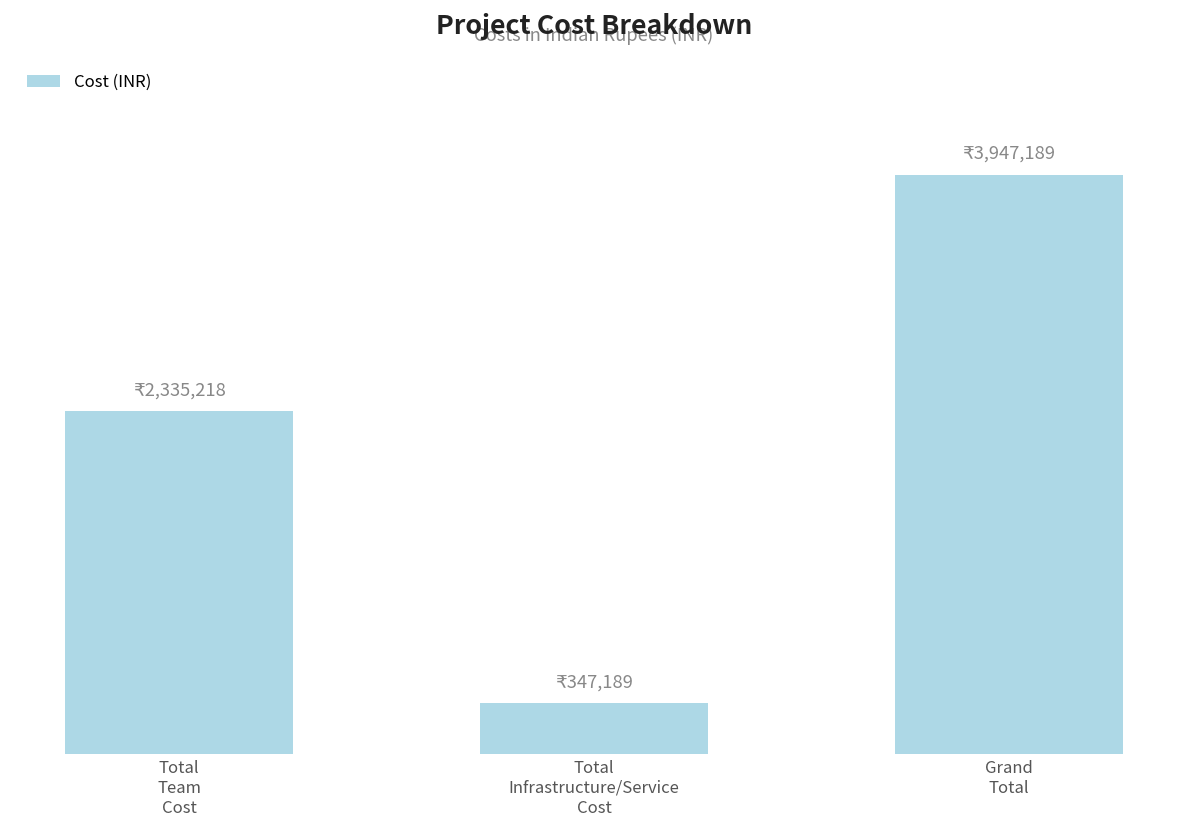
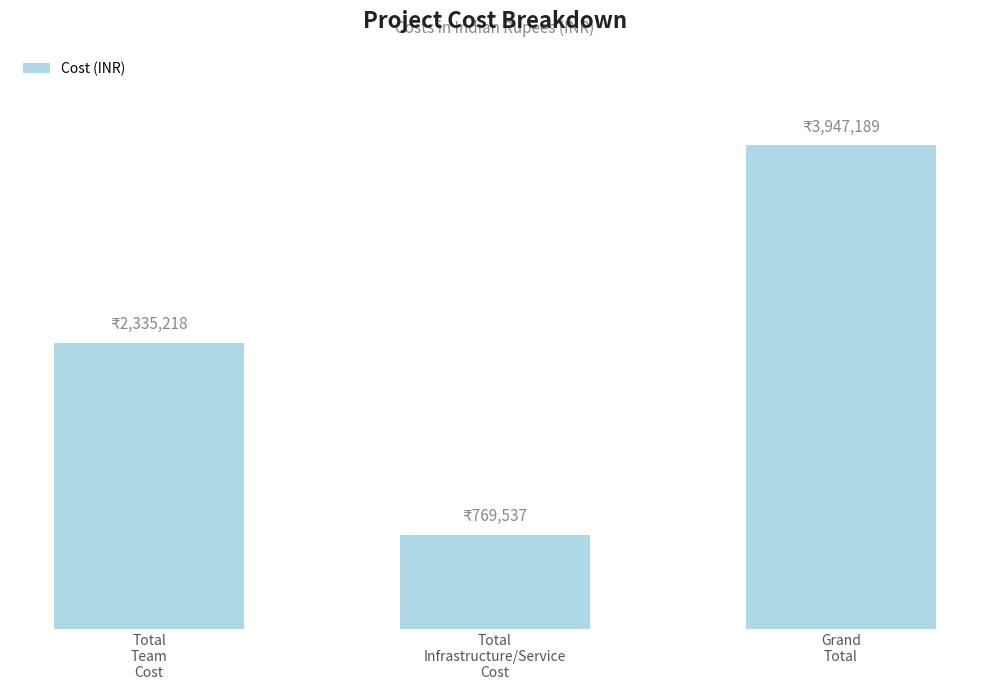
  {
    "Total Team Cost": "2,335,218",
-   "Total Infrastructure/Service Cost": "347,189",
+   "Total Infrastructure/Service Cost": "769,537",
    "Grand Total": "3,947,189"
  }
